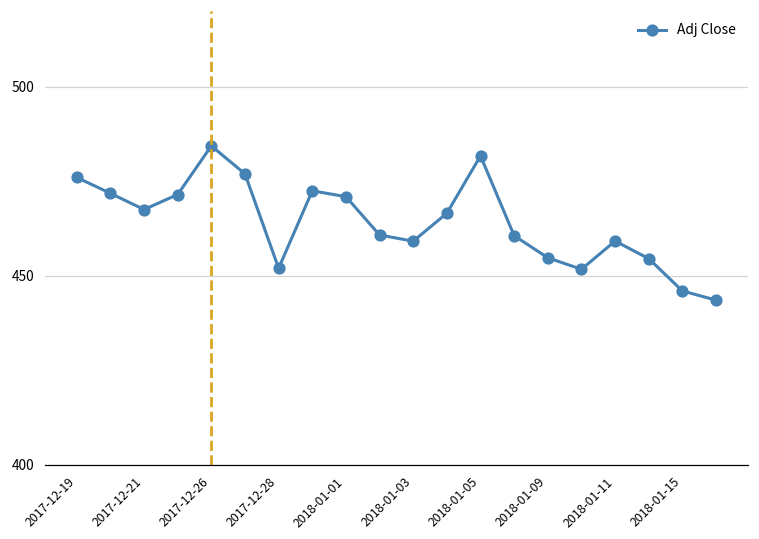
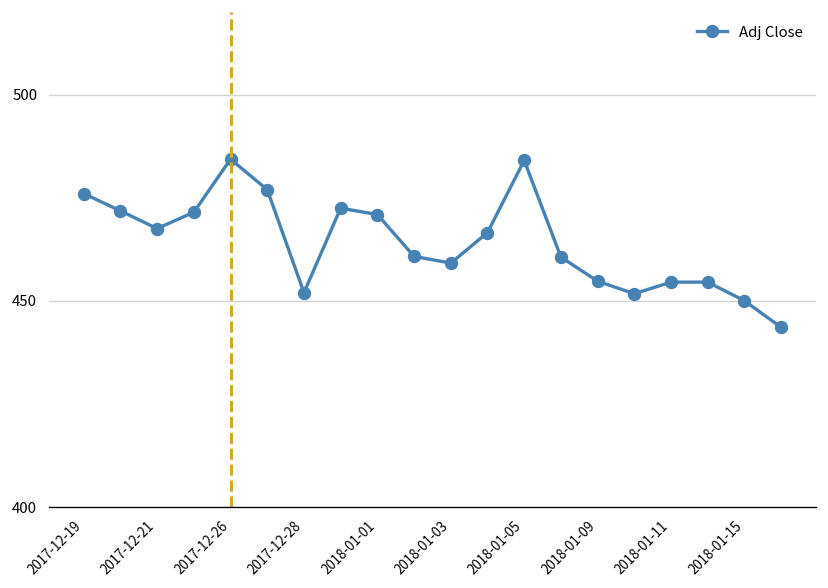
  {
    "2017-12-19": 476,
    "2017-12-21": 468,
    "2017-12-26": 484,
    "2017-12-28": 452,
    "2018-01-01": 471,
    "2018-01-03": 459,
-   "2018-01-05": 482,
+   "2018-01-05": 484,
    "2018-01-09": 455,
-   "2018-01-11": 459,
-   "2018-01-15": 446
+   "2018-01-11": 455,
+   "2018-01-15": 450
  }
